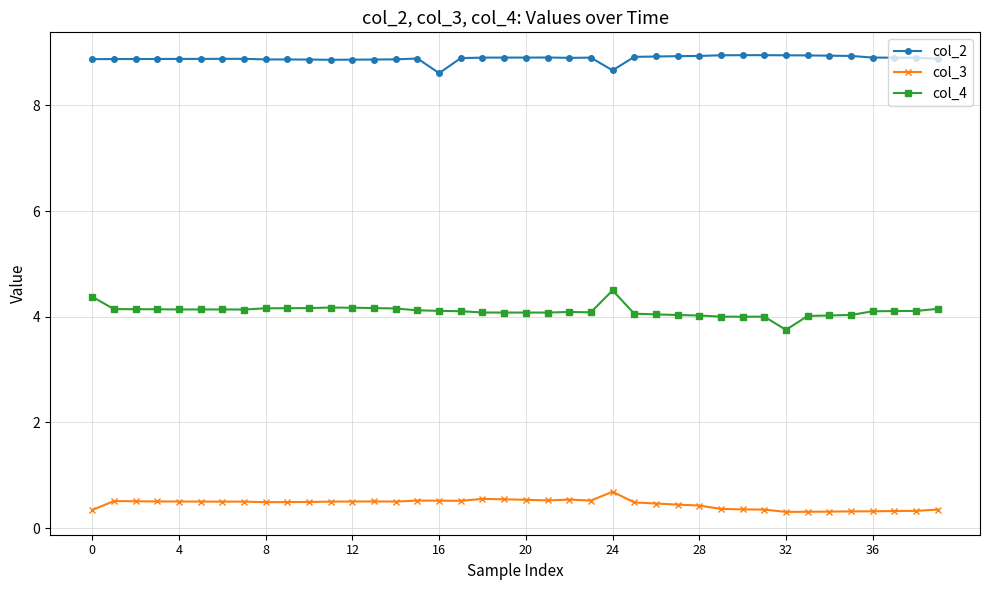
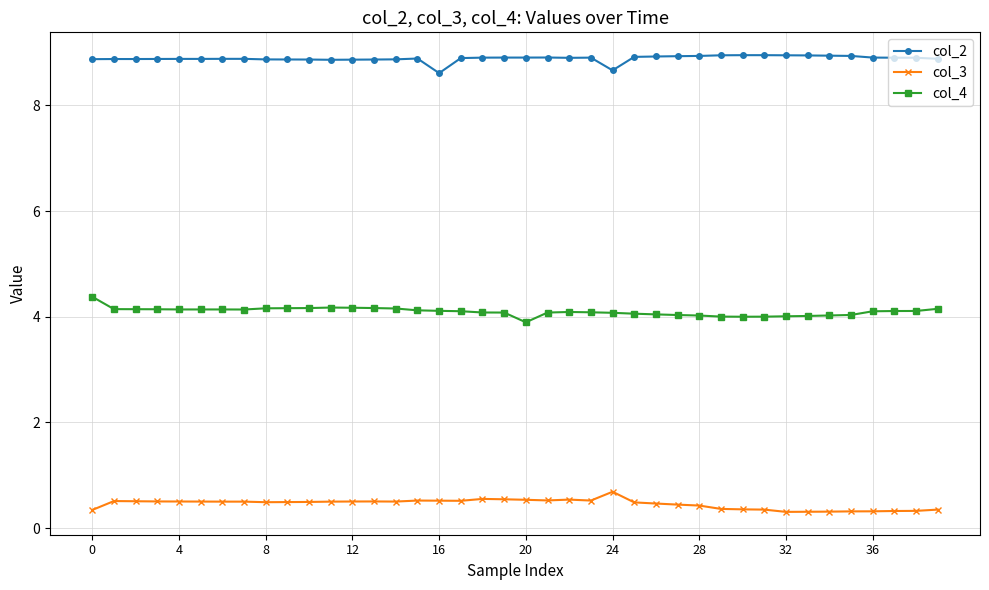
  {
    "col_2": {
      "0": 8.9,
      "4": 8.9,
      "8": 8.9,
      "12": 8.9,
      "16": 8.6,
      "20": 8.9,
      "24": 8.7,
      "28": 8.9,
      "32": 8.9,
      "36": 8.9
    },
    "col_3": {
      "0": 0.3,
      "4": 0.5,
      "8": 0.5,
      "12": 0.5,
      "16": 0.5,
      "20": 0.5,
      "24": 0.7,
      "28": 0.4,
      "32": 0.3,
      "36": 0.3
    },
    "col_4": {
      "0": 4.4,
      "4": 4.1,
      "8": 4.2,
      "12": 4.2,
      "16": 4.1,
-     "20": 4.1,
-     "24": 4.5,
+     "20": 3.9,
+     "24": 4.1,
      "28": 4.0,
-     "32": 3.8,
+     "32": 4.0,
      "36": 4.1
    }
  }
